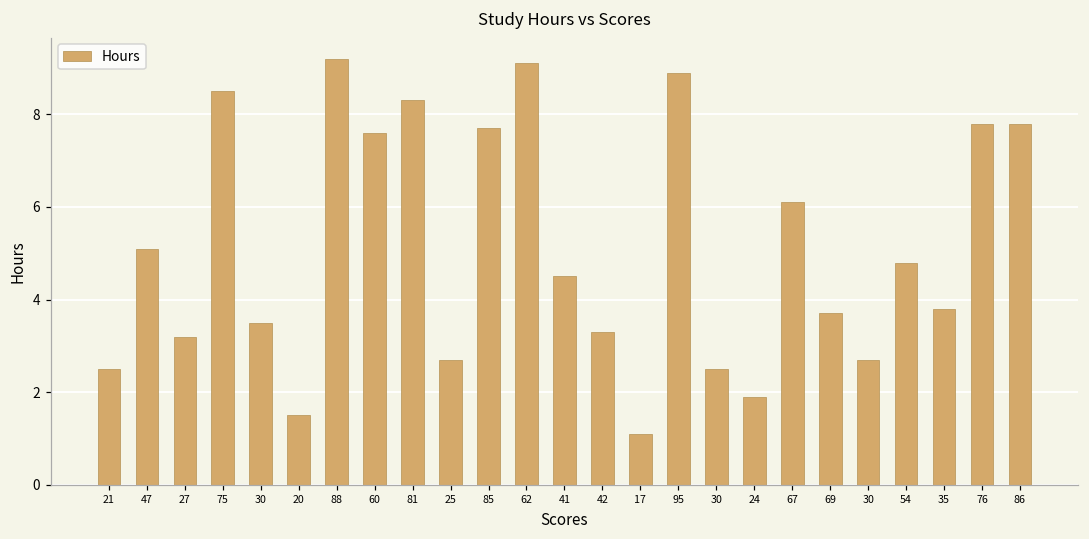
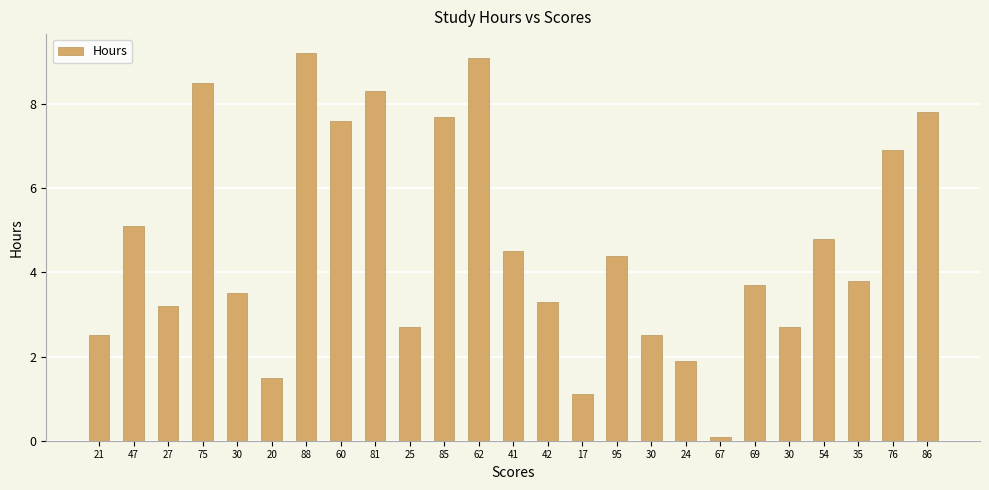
  {
    "21": 2.5,
    "47": 5.1,
    "27": 3.2,
    "75": 8.5,
    "20": 1.5,
    "88": 9.2,
    "60": 7.6,
    "81": 8.3,
    "25": 2.7,
    "85": 7.7,
    "62": 9.1,
    "41": 4.5,
    "42": 3.3,
    "17": 1.1,
-   "95": 8.9,
+   "95": 4.4,
    "24": 1.9,
-   "67": 6.1,
+   "67": 0.1,
    "69": 3.7,
    "54": 4.8,
    "35": 3.8,
-   "76": 7.8,
+   "76": 6.9,
    "86": 7.8
  }
